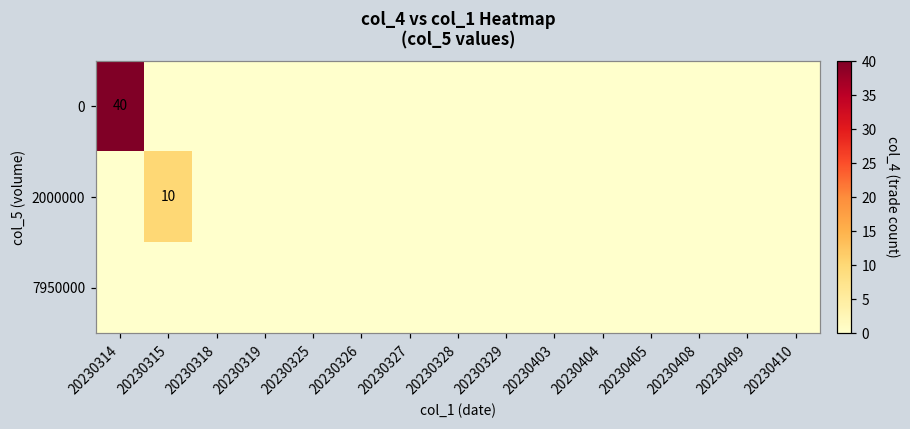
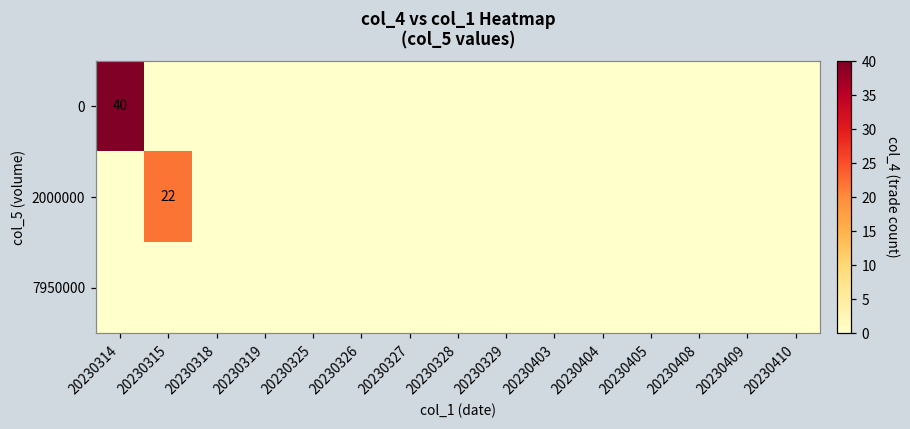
  {
    "0": {
      "20230314": 40
    },
    "2000000": {
-     "20230315": 10
+     "20230315": 22
    }
  }
